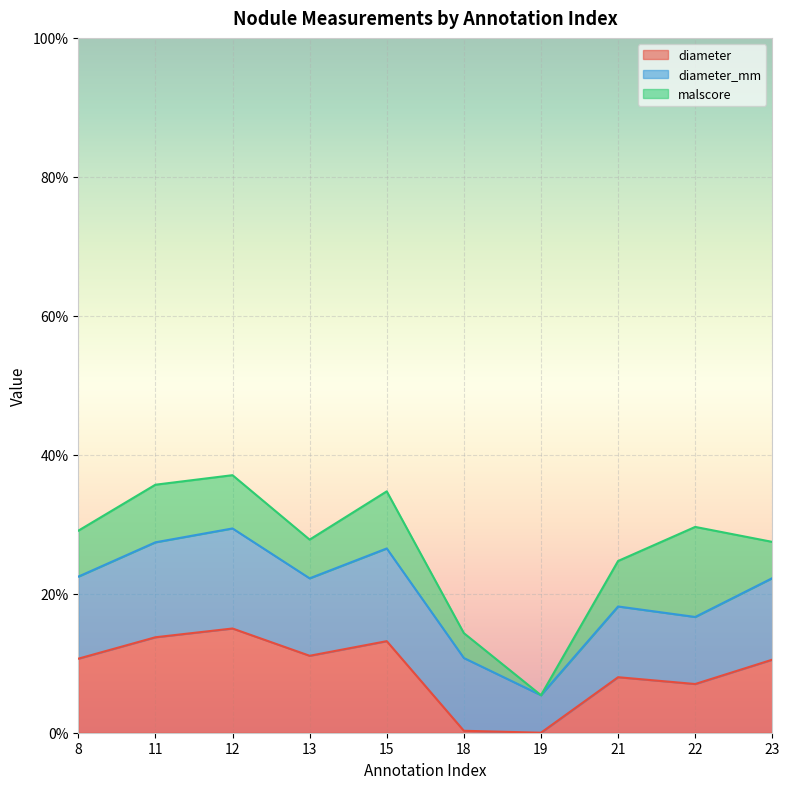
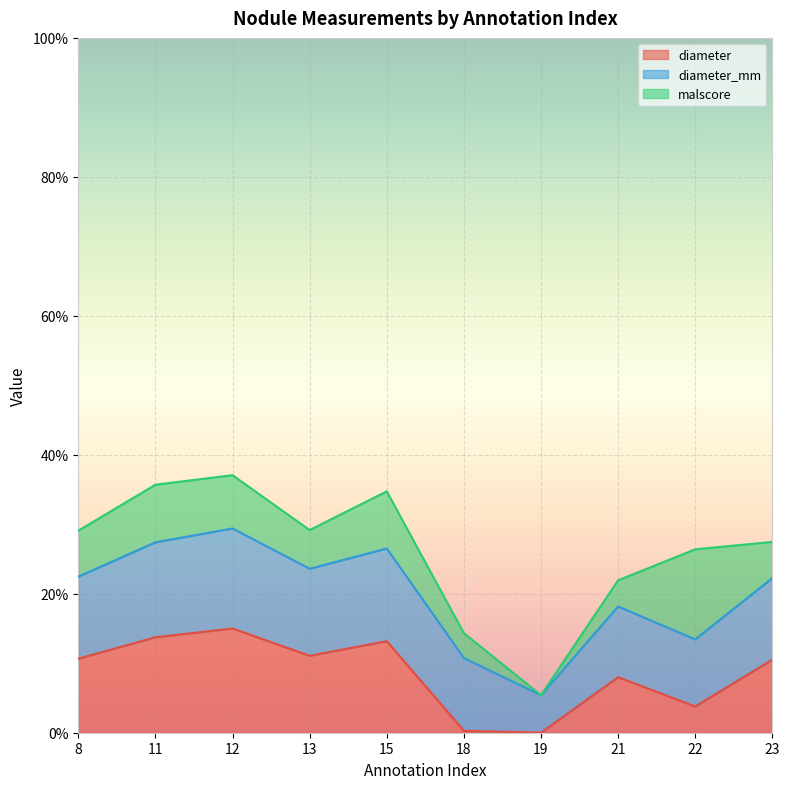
  {
    "diameter": {
      "8": "11%",
      "11": "14%",
      "12": "15%",
      "13": "11%",
      "15": "13%",
      "18": "0%",
      "19": "0%",
      "21": "8%",
-     "22": "7%",
+     "22": "4%",
      "23": "11%"
    },
    "diameter_mm": {
      "8": "12%",
      "11": "14%",
      "12": "14%",
-     "13": "11%",
+     "13": "13%",
      "15": "13%",
      "18": "10%",
      "21": "10%",
      "22": "10%",
      "23": "12%"
    },
    "malscore": {
      "8": "7%",
      "11": "8%",
      "12": "8%",
      "13": "6%",
      "15": "8%",
      "18": "4%",
-     "21": "7%",
+     "21": "4%",
      "22": "13%",
      "23": "5%"
    }
  }
